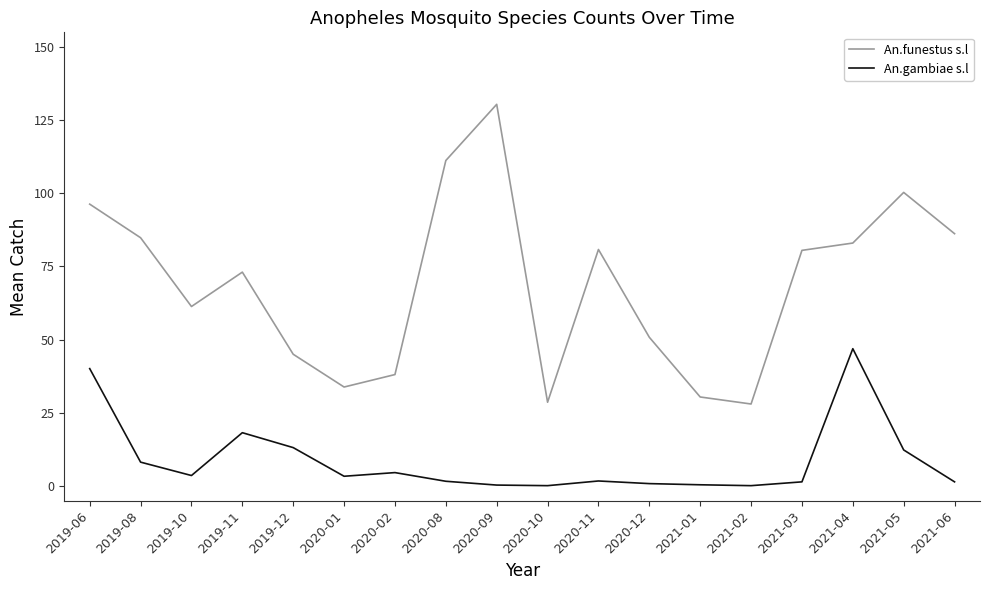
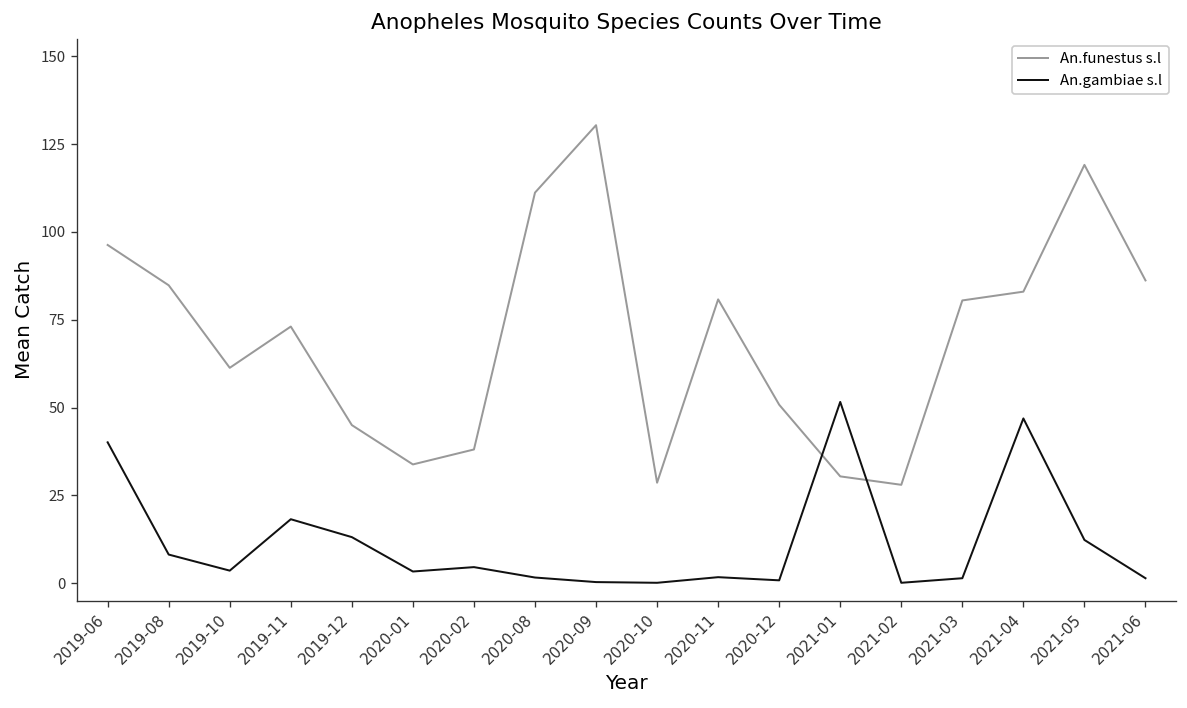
  {
    "An.funestus s.l": {
      "2019-06": 96,
      "2019-08": 85,
      "2019-10": 61,
      "2019-11": 73,
      "2019-12": 45,
      "2020-01": 34,
      "2020-02": 38,
      "2020-08": 111,
      "2020-09": 130,
      "2020-10": 29,
      "2020-11": 81,
      "2020-12": 51,
      "2021-01": 30,
      "2021-02": 28,
      "2021-03": 81,
      "2021-04": 83,
-     "2021-05": 100,
+     "2021-05": 119,
      "2021-06": 86
    },
    "An.gambiae s.l": {
      "2019-06": 40,
      "2019-08": 8,
      "2019-10": 4,
      "2019-11": 18,
      "2019-12": 13,
      "2020-01": 3,
      "2020-02": 5,
      "2020-08": 2,
      "2020-09": 0,
      "2020-10": 0,
      "2020-11": 2,
      "2020-12": 1,
-     "2021-01": 0,
+     "2021-01": 52,
      "2021-02": 0,
      "2021-03": 1,
      "2021-04": 47,
      "2021-05": 12,
      "2021-06": 1
    }
  }
